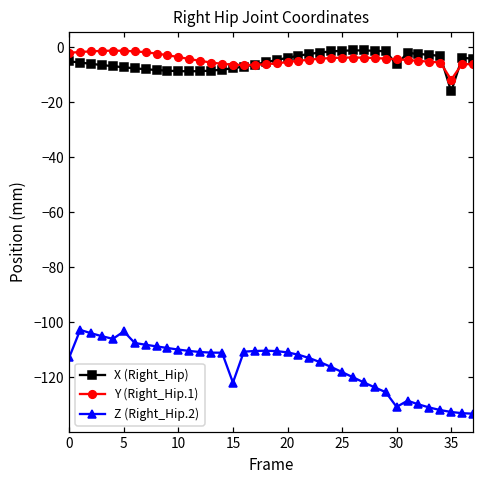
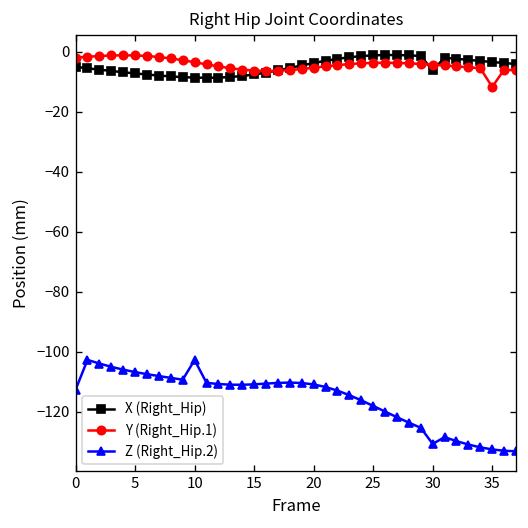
  {
    "X (Right_Hip)": {
      "0": -5,
      "5": -7,
      "10": -9,
      "15": -8,
      "20": -4,
      "25": -1,
      "30": -6,
-     "35": -16
+     "35": -3
    },
    "Y (Right_Hip.1)": {
      "0": -2,
      "5": -1,
      "10": -4,
      "15": -6,
      "20": -5,
      "25": -4,
      "30": -4,
      "35": -12
    },
    "Z (Right_Hip.2)": {
      "0": -113,
-     "5": -103,
-     "10": -110,
-     "15": -122,
+     "5": -107,
+     "10": -103,
+     "15": -111,
      "20": -111,
      "25": -118,
      "30": -131,
      "35": -133
    }
  }
